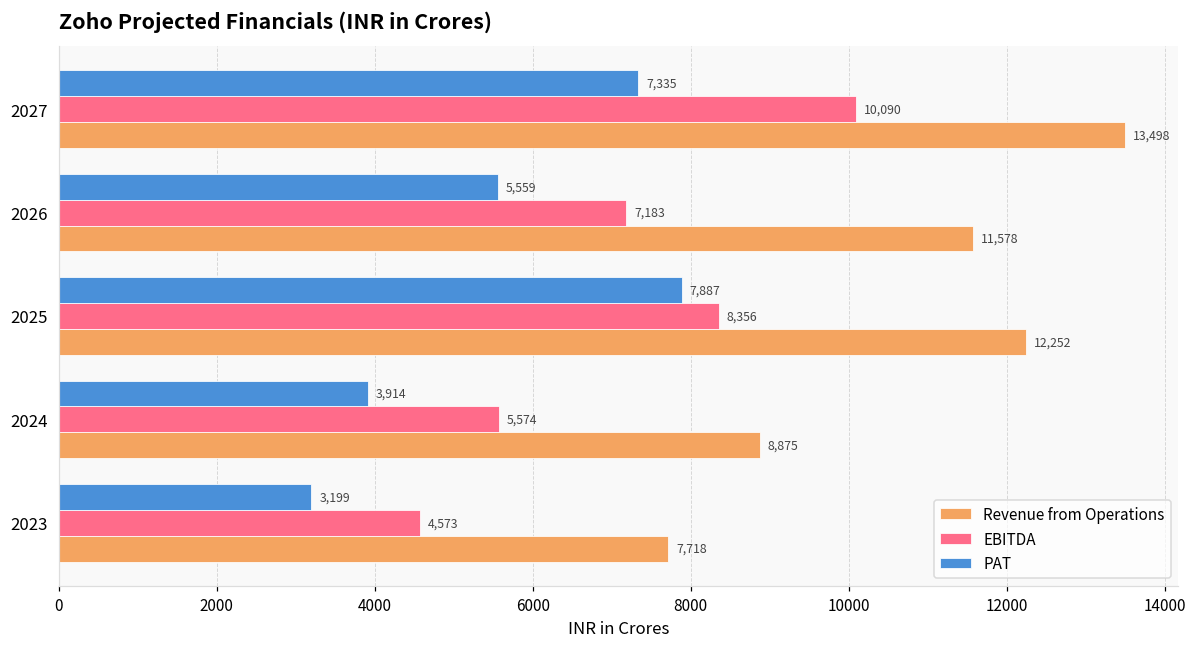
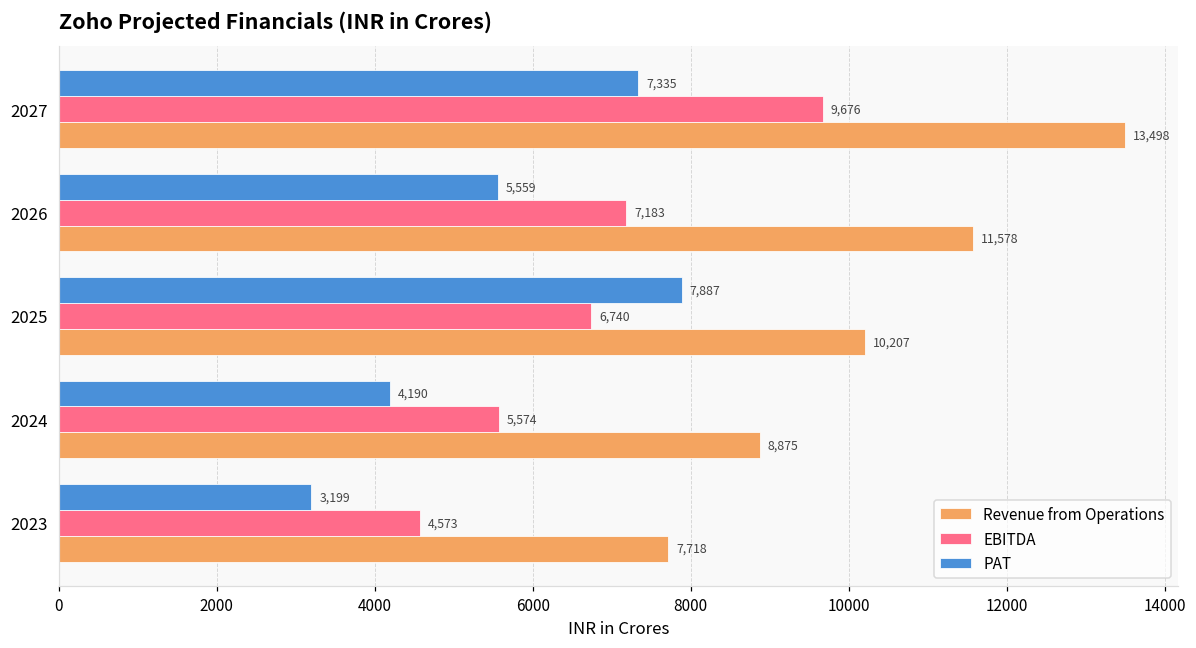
  {
    "Revenue from Operations": {
      "2027": "13,498",
      "2026": "11,578",
-     "2025": "12,252",
+     "2025": "10,207",
      "2024": "8,875",
      "2023": "7,718"
    },
    "EBITDA": {
-     "2027": "10,090",
+     "2027": "9,676",
      "2026": "7,183",
-     "2025": "8,356",
+     "2025": "6,740",
      "2024": "5,574",
      "2023": "4,573"
    },
    "PAT": {
      "2027": "7,335",
      "2026": "5,559",
      "2025": "7,887",
-     "2024": "3,914",
+     "2024": "4,190",
      "2023": "3,199"
    }
  }
